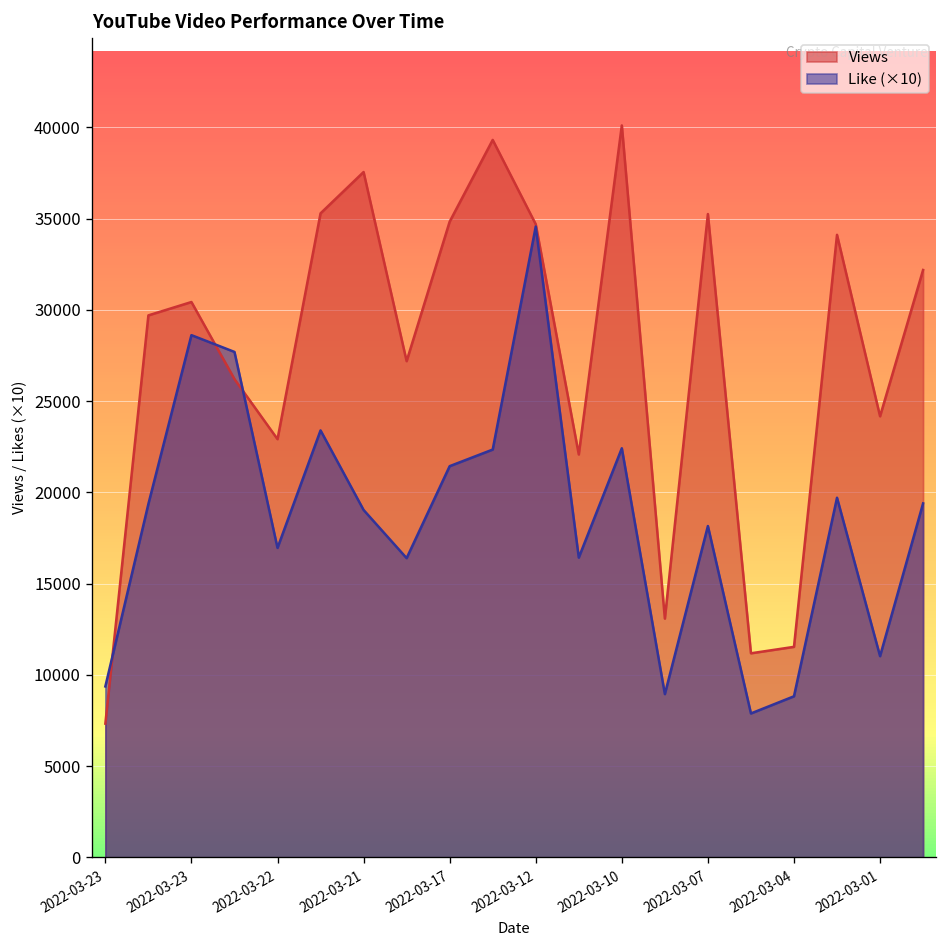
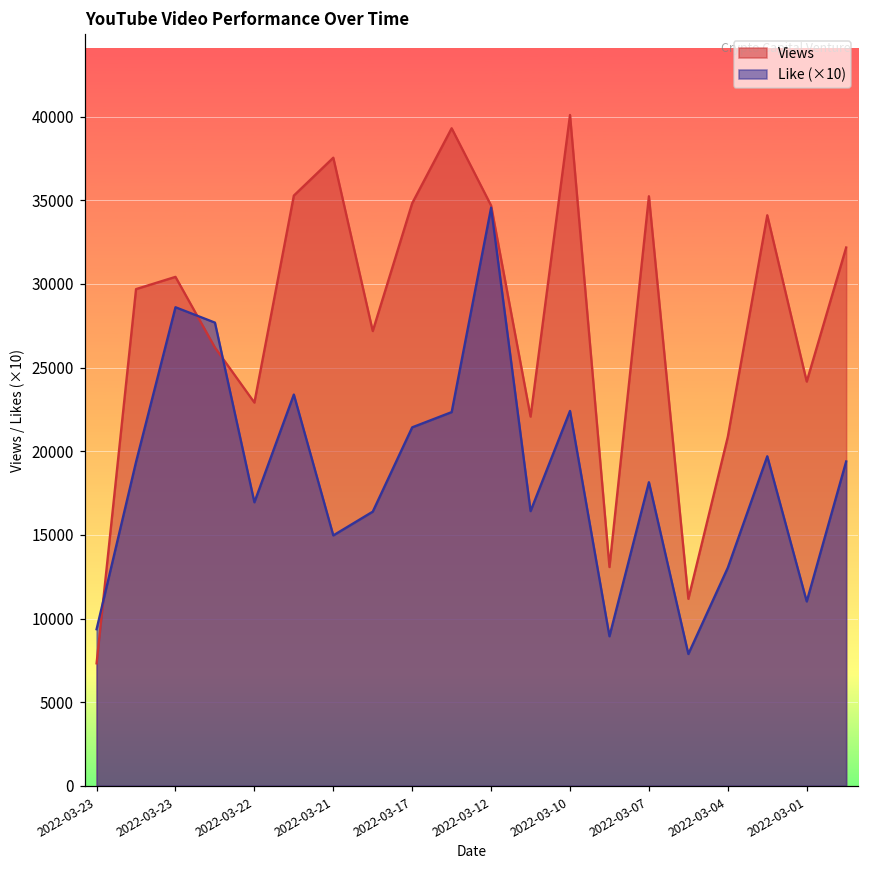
  {
    "Views": {
      "2022-03-21": 37500,
      "2022-03-17": 34800,
      "2022-03-10": 40100,
-     "2022-03-04": 11500
+     "2022-03-04": 20900
    },
    "Like (×10)": {
-     "2022-03-21": 19000,
+     "2022-03-21": 15000,
      "2022-03-17": 21400,
      "2022-03-10": 22400,
-     "2022-03-04": 8800
+     "2022-03-04": 13000
    }
  }
